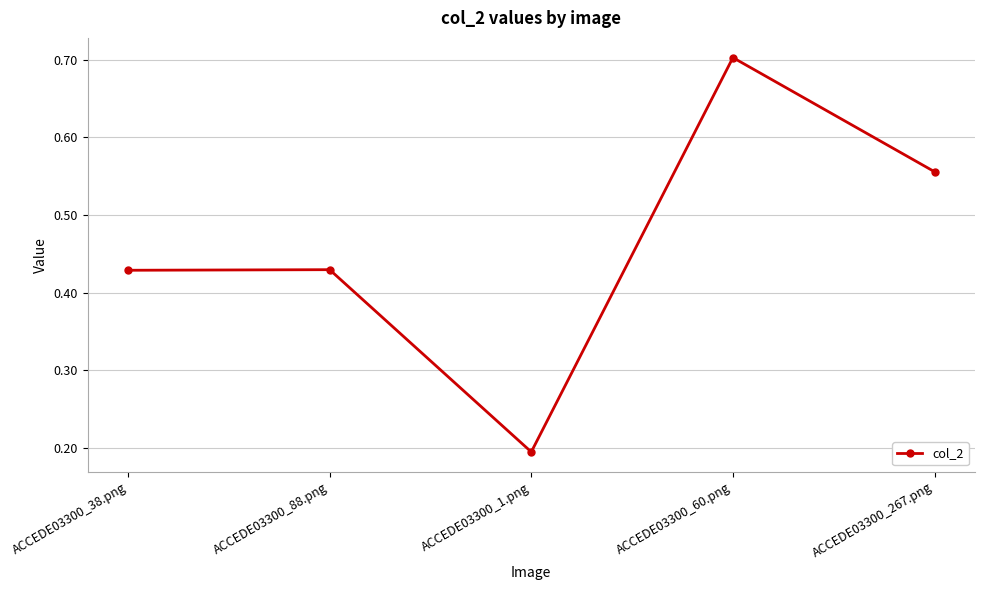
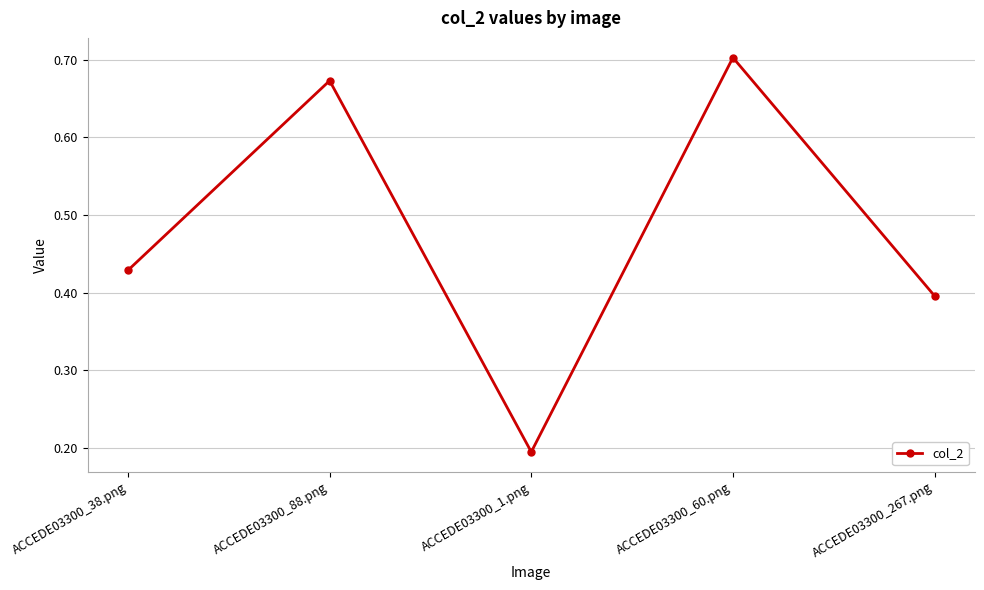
  {
    "ACCEDE03300_38.png": 0.43,
-   "ACCEDE03300_88.png": 0.43,
+   "ACCEDE03300_88.png": 0.67,
    "ACCEDE03300_1.png": 0.20,
    "ACCEDE03300_60.png": 0.70,
-   "ACCEDE03300_267.png": 0.56
+   "ACCEDE03300_267.png": 0.40
  }
